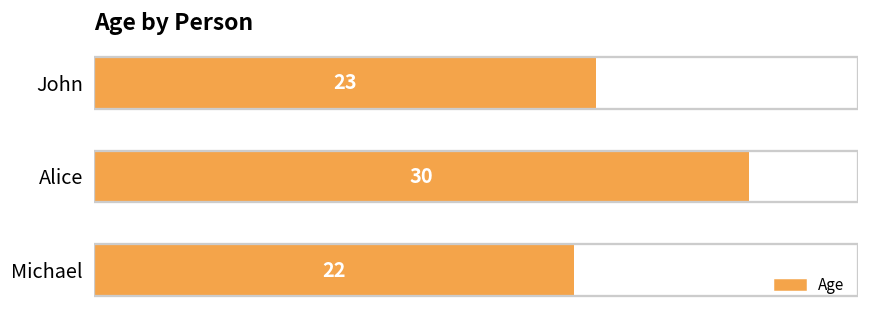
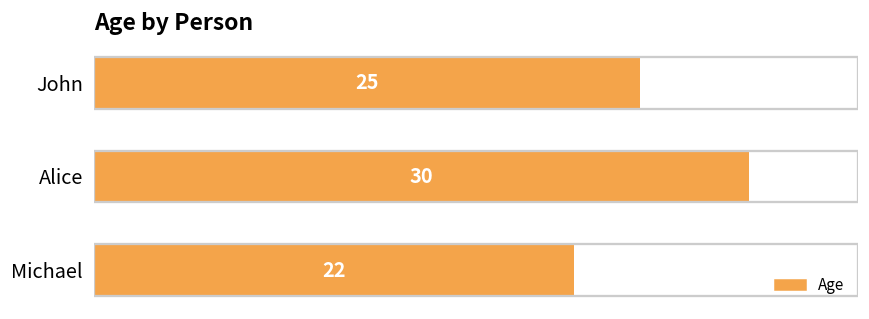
  {
-   "John": 23,
+   "John": 25,
    "Alice": 30,
    "Michael": 22
  }
